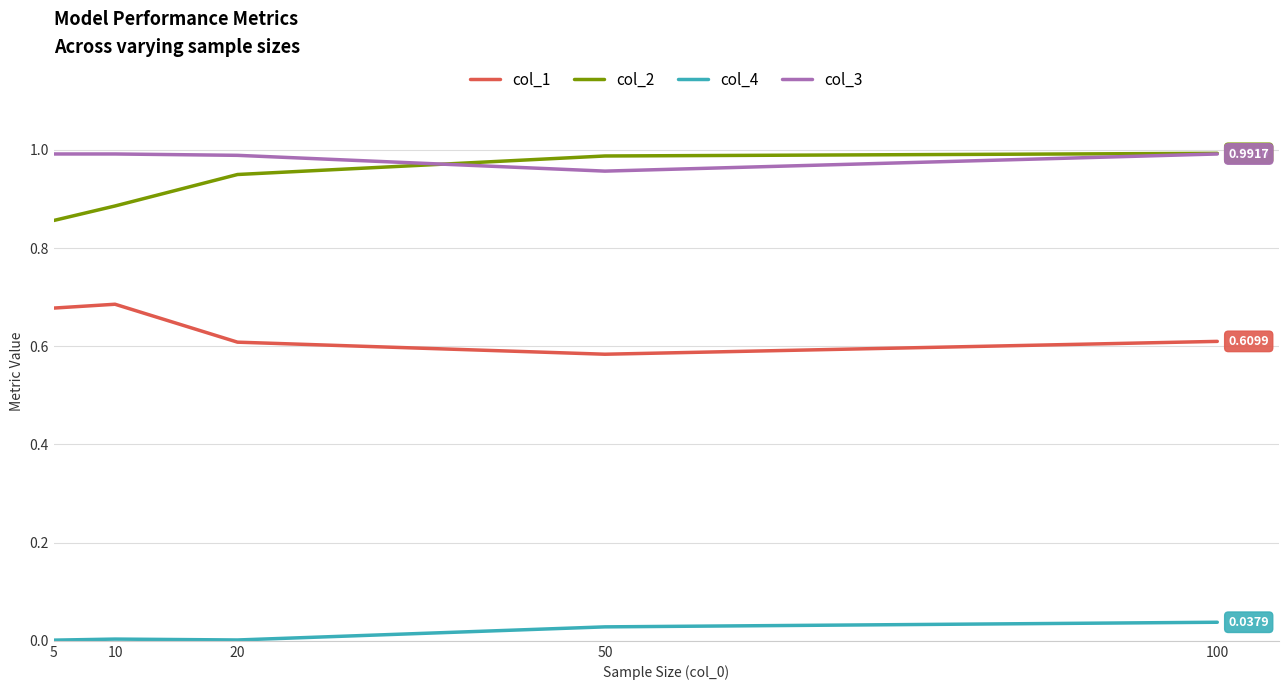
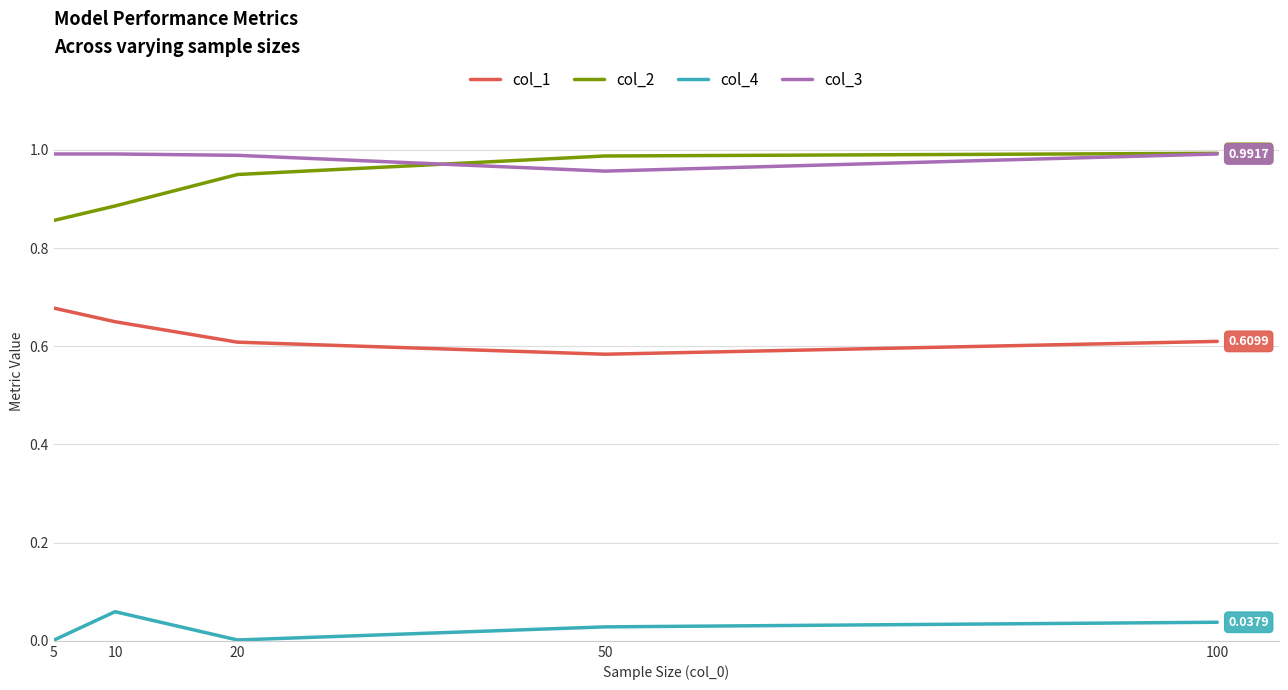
  {
    "col_1": {
      "5": 0.68,
-     "10": 0.69,
+     "10": 0.65,
      "20": 0.61,
      "50": 0.58
    },
    "col_2": {
      "5": 0.86,
      "10": 0.89,
      "20": 0.95,
      "50": 0.99
    },
    "col_4": {
      "5": 0.00,
-     "10": 0.00,
+     "10": 0.06,
      "20": 0.00,
      "50": 0.03
    },
    "col_3": {
      "5": 0.99,
      "10": 0.99,
      "20": 0.99,
      "50": 0.96
    }
  }
